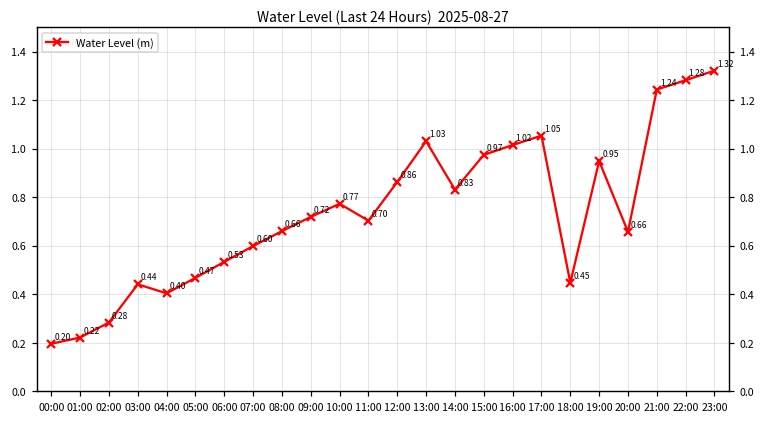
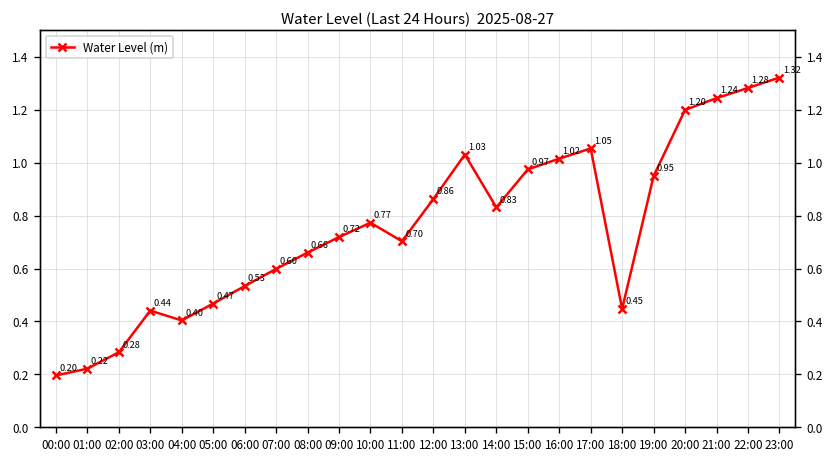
  {
    "00:00": 0.20,
    "01:00": 0.22,
    "02:00": 0.28,
    "03:00": 0.44,
    "04:00": 0.40,
    "05:00": 0.47,
    "06:00": 0.53,
    "07:00": 0.60,
    "08:00": 0.66,
    "09:00": 0.72,
    "10:00": 0.77,
    "11:00": 0.70,
    "12:00": 0.86,
    "13:00": 1.03,
    "14:00": 0.83,
    "15:00": 0.97,
    "16:00": 1.02,
    "17:00": 1.05,
    "18:00": 0.45,
    "19:00": 0.95,
-   "20:00": 0.66,
+   "20:00": 1.20,
    "21:00": 1.24,
    "22:00": 1.28,
    "23:00": 1.32
  }
